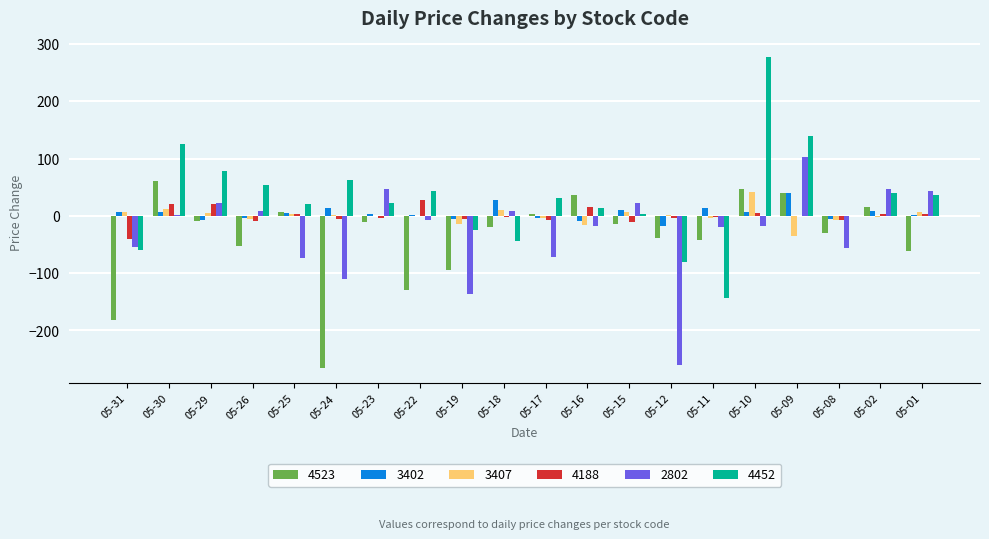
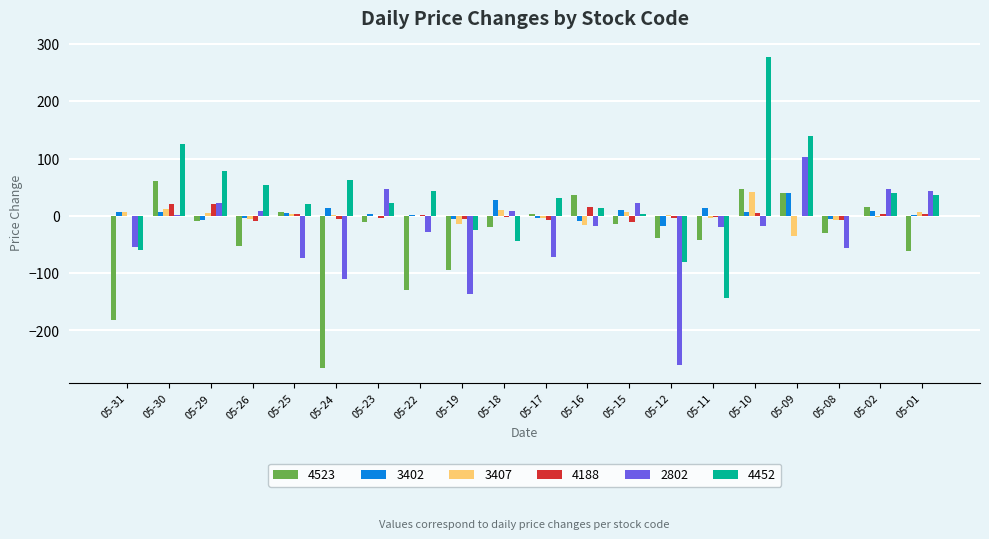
  {
    "4523": {
      "05-31": -180,
      "05-30": 60,
      "05-29": -10,
      "05-26": -50,
      "05-25": 10,
      "05-24": -270,
      "05-23": -10,
      "05-22": -130,
      "05-19": -90,
      "05-18": -20,
      "05-16": 40,
      "05-15": -20,
      "05-12": -40,
      "05-11": -40,
      "05-10": 50,
      "05-09": 40,
      "05-08": -30,
      "05-02": 20,
      "05-01": -60
    },
    "3402": {
      "05-31": 10,
      "05-30": 10,
      "05-29": -10,
      "05-25": 10,
      "05-24": 10,
      "05-19": -10,
      "05-18": 30,
      "05-17": 0,
      "05-16": -10,
      "05-15": 10,
      "05-12": -20,
      "05-11": 10,
      "05-10": 10,
      "05-09": 40,
      "05-08": -10,
      "05-02": 10
    },
    "3407": {
      "05-31": 10,
      "05-30": 10,
      "05-29": 10,
      "05-26": -10,
      "05-19": -10,
      "05-18": 10,
      "05-16": -20,
      "05-15": 10,
      "05-10": 40,
      "05-09": -40,
      "05-08": -10,
      "05-01": 10
    },
    "4188": {
-     "05-31": -40,
+     "05-31": 0,
      "05-30": 20,
      "05-29": 20,
      "05-26": -10,
      "05-24": -10,
-     "05-22": 30,
+     "05-22": 0,
      "05-19": -10,
      "05-17": -10,
      "05-16": 20,
      "05-15": -10,
      "05-10": 0,
      "05-08": -10
    },
    "2802": {
      "05-31": -60,
      "05-29": 20,
      "05-26": 10,
      "05-25": -70,
      "05-24": -110,
      "05-23": 50,
-     "05-22": -10,
+     "05-22": -30,
      "05-19": -140,
      "05-18": 10,
      "05-17": -70,
      "05-16": -20,
      "05-15": 20,
      "05-12": -260,
      "05-11": -20,
      "05-10": -20,
      "05-09": 100,
      "05-08": -60,
      "05-02": 50,
      "05-01": 40
    },
    "4452": {
      "05-31": -60,
      "05-30": 130,
      "05-29": 80,
      "05-26": 50,
      "05-25": 20,
      "05-24": 60,
      "05-23": 20,
      "05-22": 40,
      "05-19": -30,
      "05-18": -40,
      "05-17": 30,
      "05-16": 10,
      "05-12": -80,
      "05-11": -140,
      "05-10": 280,
      "05-09": 140,
      "05-02": 40,
      "05-01": 40
    }
  }
